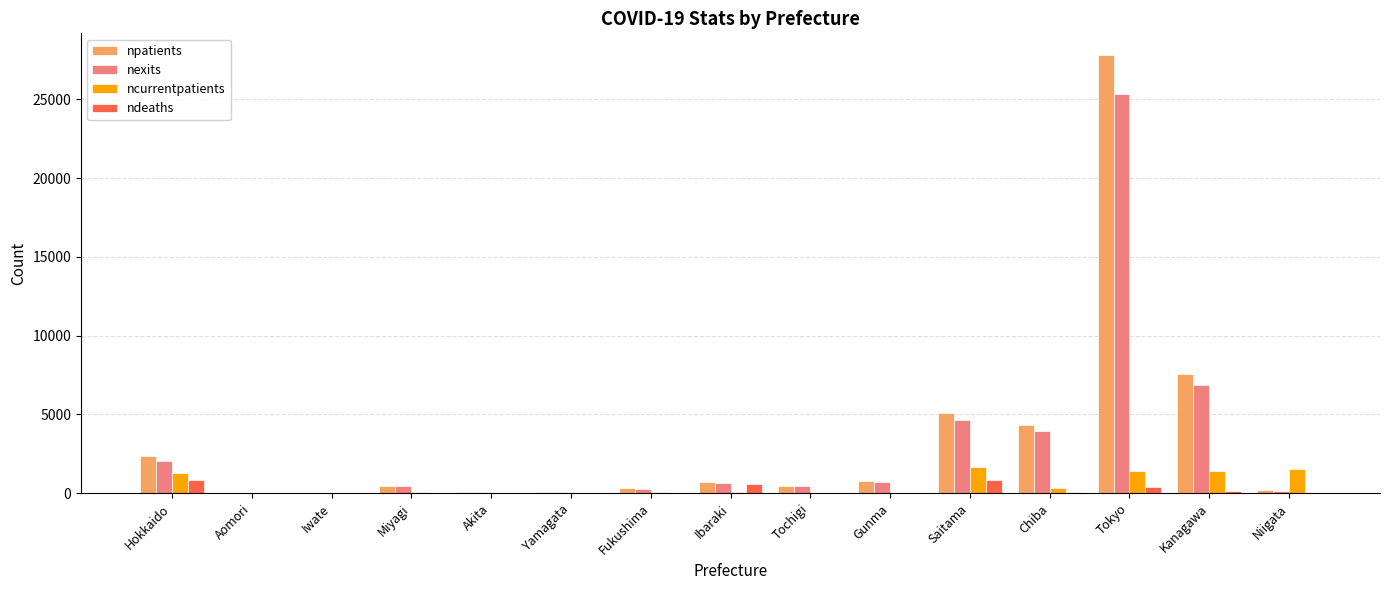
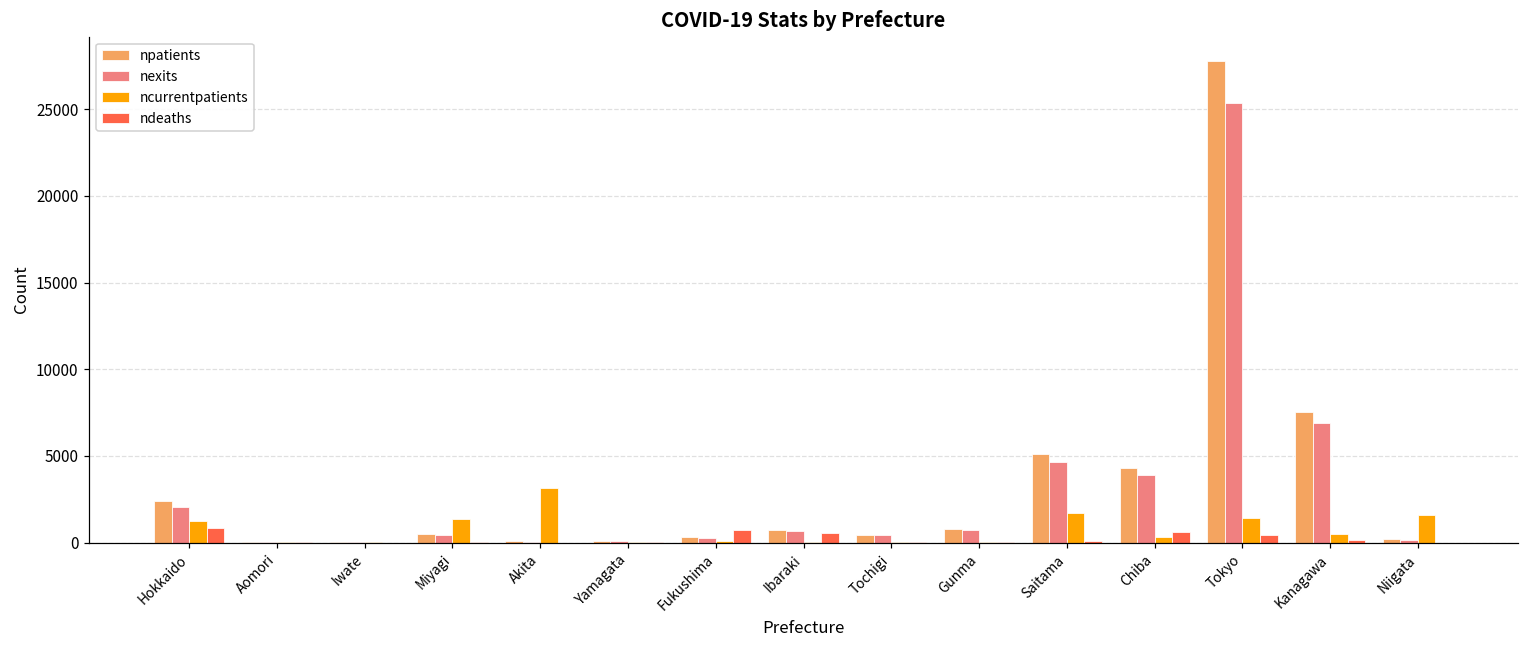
  {
    "ncurrentpatients": {
      "Hokkaido": 1300,
-     "Miyagi": 100,
-     "Akita": 0,
+     "Miyagi": 1300,
+     "Akita": 3100,
      "Saitama": 1700,
      "Chiba": 300,
      "Tokyo": 1400,
-     "Kanagawa": 1400,
+     "Kanagawa": 500,
      "Niigata": 1600
    },
    "ndeaths": {
      "Hokkaido": 800,
      "Iwate": 0,
      "Akita": 0,
-     "Fukushima": 0,
+     "Fukushima": 700,
      "Ibaraki": 600,
-     "Saitama": 900,
-     "Chiba": 100,
+     "Saitama": 100,
+     "Chiba": 600,
      "Tokyo": 400,
      "Niigata": 0
    }
  }
